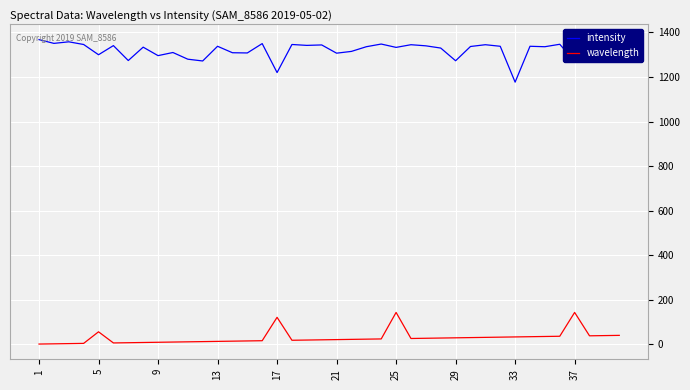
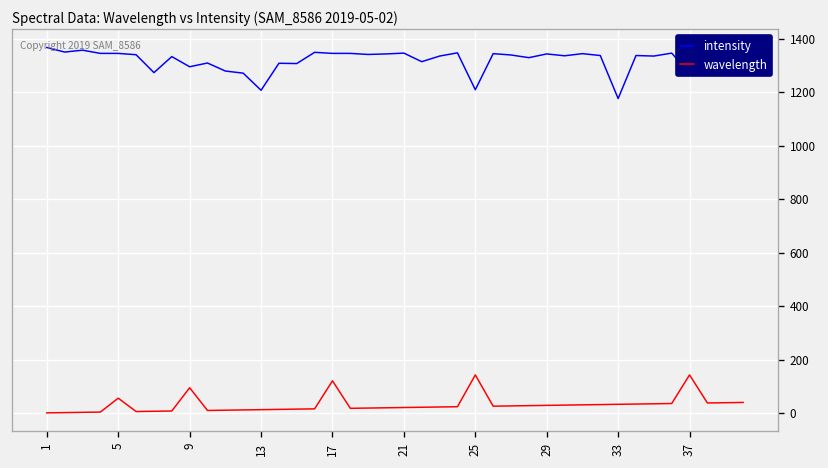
  {
    "intensity": {
-     "5": 1300,
+     "5": 1350,
      "9": 1300,
-     "13": 1340,
-     "17": 1220,
-     "21": 1310,
-     "25": 1330,
-     "29": 1270,
+     "13": 1210,
+     "17": 1350,
+     "21": 1350,
+     "25": 1210,
+     "29": 1340,
      "33": 1180
    },
    "wavelength": {
      "1": 0,
      "5": 60,
-     "9": 10,
+     "9": 100,
      "13": 10,
      "17": 120,
      "21": 20,
      "25": 140,
      "29": 30,
      "33": 30,
      "37": 140
    }
  }
